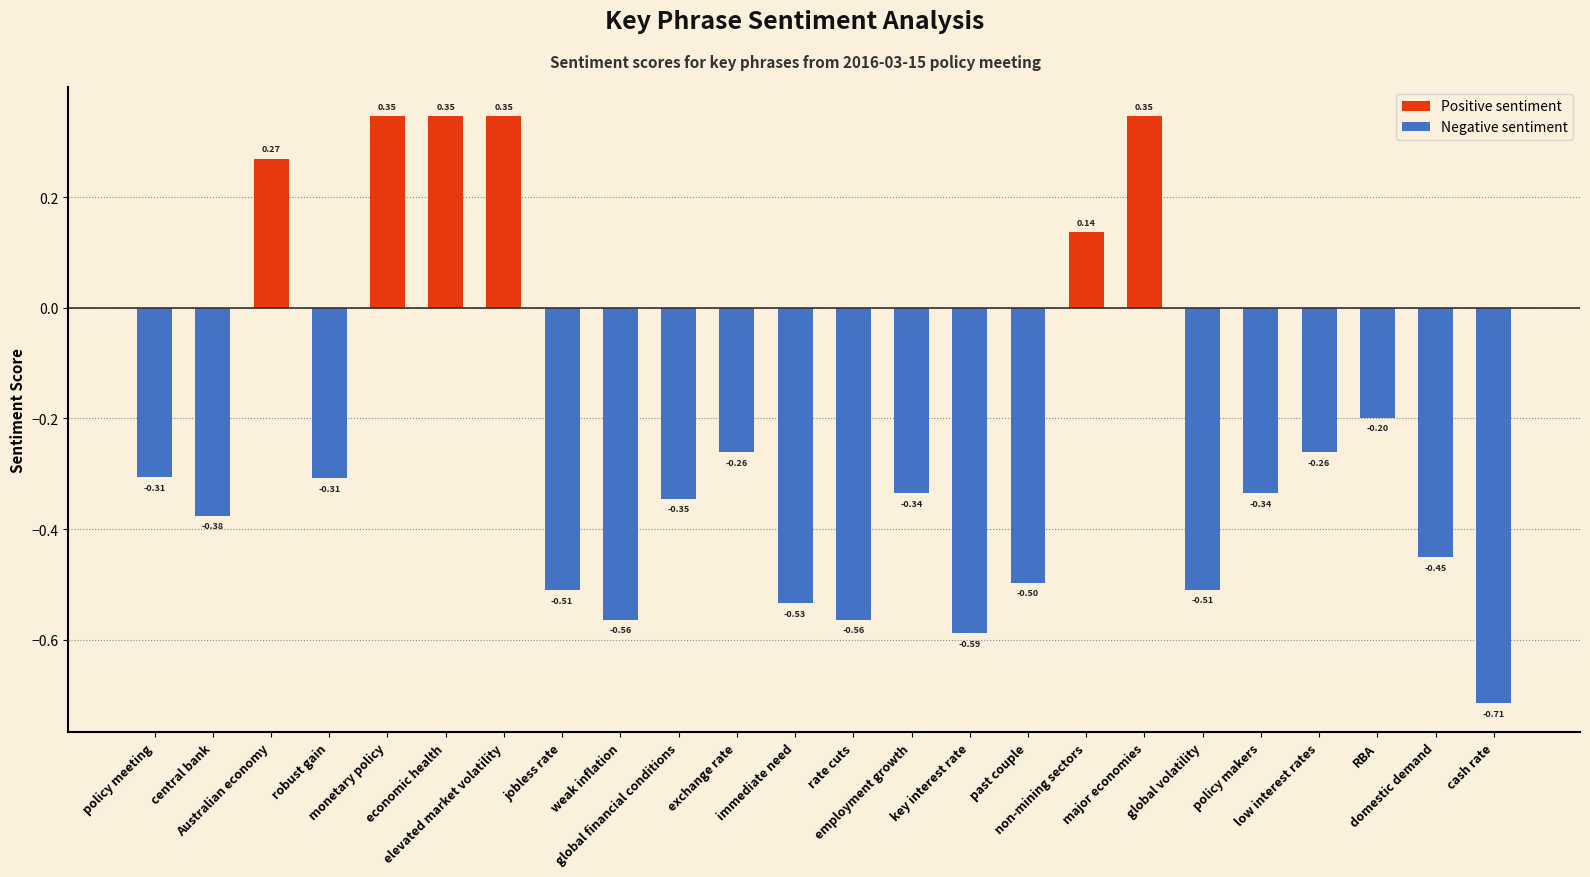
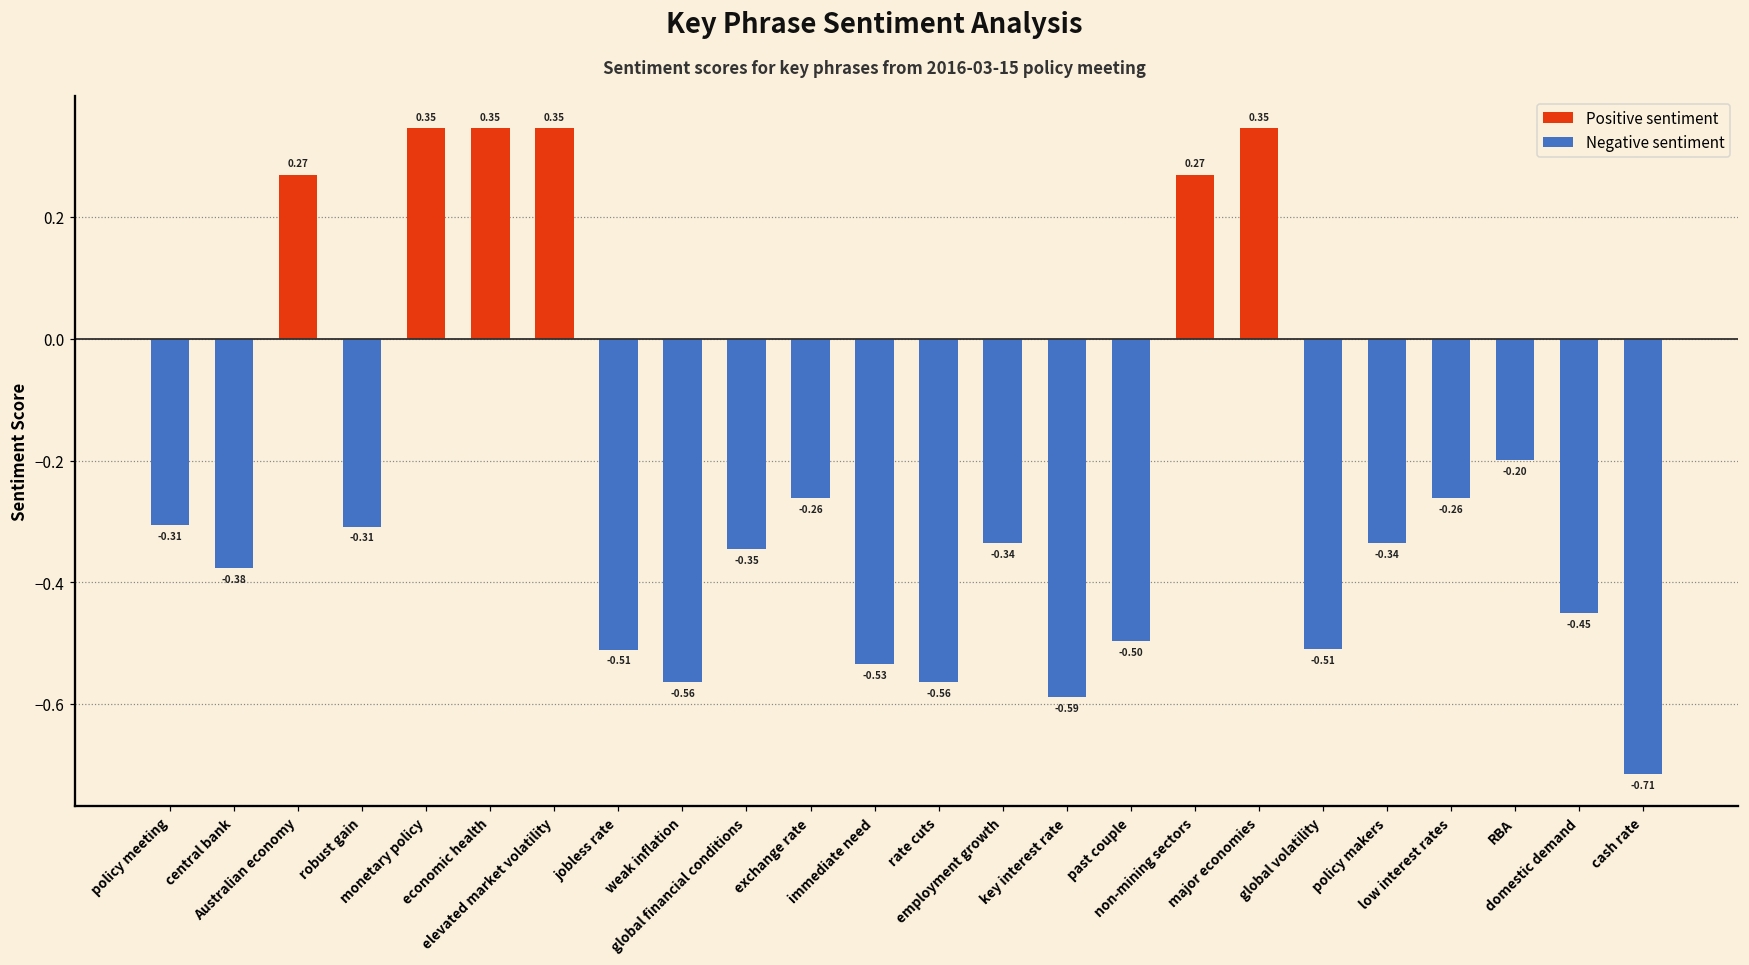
  {
    "policy meeting": -0.31,
    "central bank": -0.38,
    "Australian economy": 0.27,
    "robust gain": -0.31,
    "monetary policy": 0.35,
    "economic health": 0.35,
    "elevated market volatility": 0.35,
    "jobless rate": -0.51,
    "weak inflation": -0.56,
    "global financial conditions": -0.35,
    "exchange rate": -0.26,
    "immediate need": -0.53,
    "rate cuts": -0.56,
    "employment growth": -0.34,
    "key interest rate": -0.59,
    "past couple": -0.50,
-   "non-mining sectors": 0.14,
+   "non-mining sectors": 0.27,
    "major economies": 0.35,
    "global volatility": -0.51,
    "policy makers": -0.34,
    "low interest rates": -0.26,
    "RBA": -0.20,
    "domestic demand": -0.45,
    "cash rate": -0.71
  }
